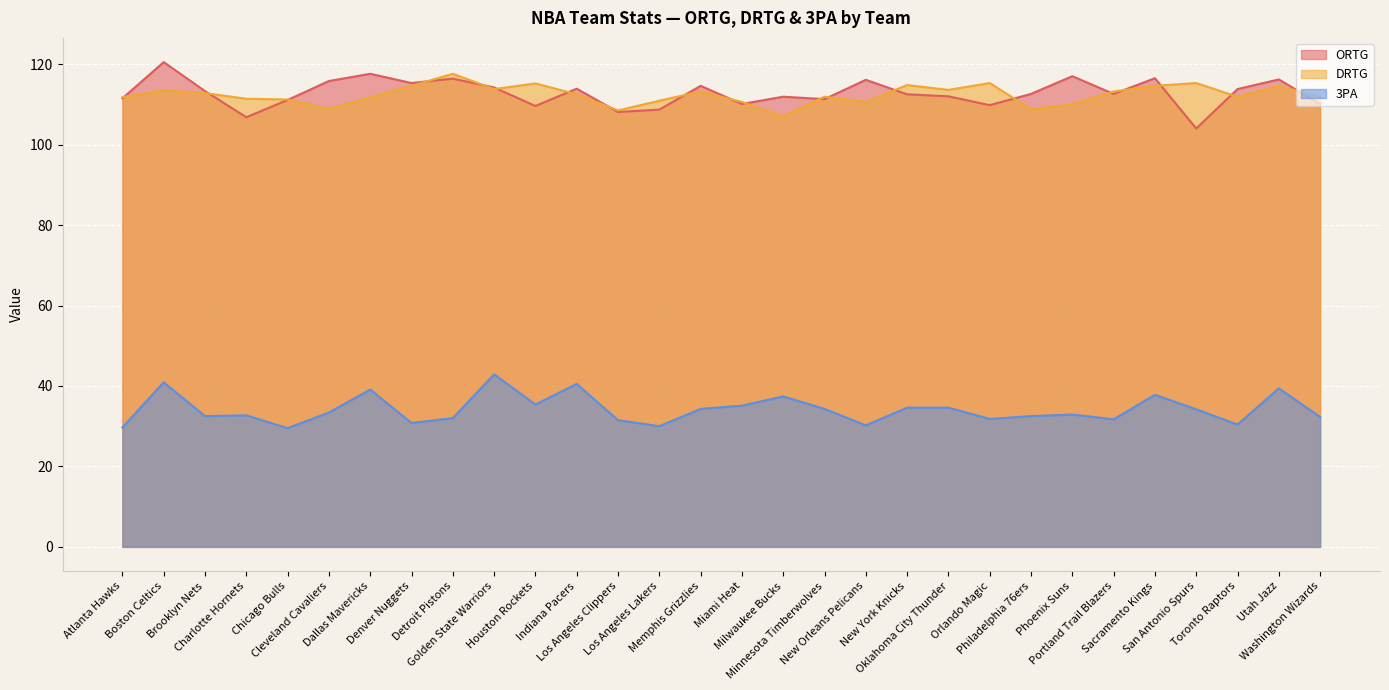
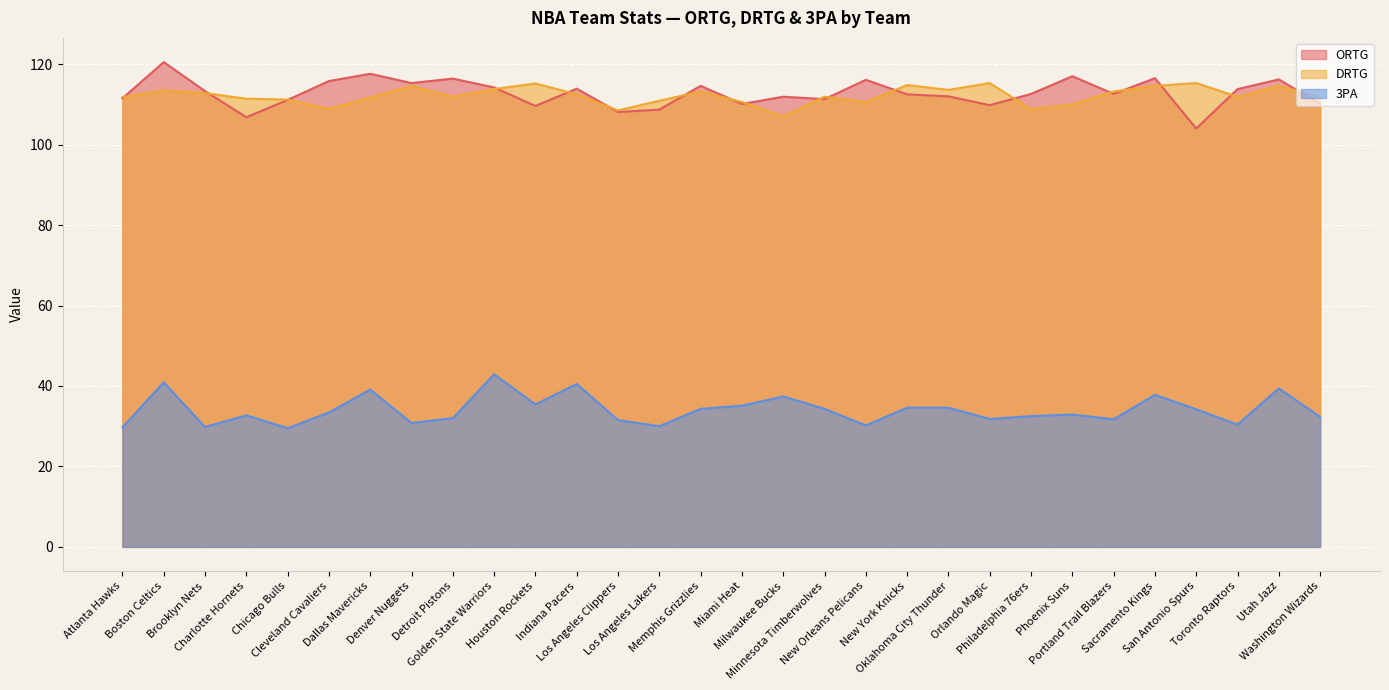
  {
    "ORTG": {
      "Boston Celtics": 121,
      "Charlotte Hornets": 107,
      "Cleveland Cavaliers": 116,
      "Dallas Mavericks": 118,
      "Denver Nuggets": 115,
      "Detroit Pistons": 116,
      "Houston Rockets": 110,
      "Indiana Pacers": 114,
      "Los Angeles Lakers": 109,
      "Memphis Grizzlies": 115,
      "Milwaukee Bucks": 112,
      "New Orleans Pelicans": 116,
      "New York Knicks": 113,
      "Oklahoma City Thunder": 112,
      "Orlando Magic": 110,
      "Philadelphia 76ers": 113,
      "Phoenix Suns": 117,
      "Sacramento Kings": 117,
      "San Antonio Spurs": 104,
      "Toronto Raptors": 114,
      "Utah Jazz": 116
    },
    "DRTG": {
      "Boston Celtics": 114,
      "Charlotte Hornets": 111,
      "Cleveland Cavaliers": 109,
      "Dallas Mavericks": 112,
      "Denver Nuggets": 115,
-     "Detroit Pistons": 118,
+     "Detroit Pistons": 112,
      "Houston Rockets": 115,
      "Indiana Pacers": 113,
      "Los Angeles Lakers": 111,
      "Memphis Grizzlies": 113,
      "Milwaukee Bucks": 107,
      "New Orleans Pelicans": 111,
      "New York Knicks": 115,
      "Oklahoma City Thunder": 114,
      "Orlando Magic": 115,
      "Philadelphia 76ers": 109,
      "Phoenix Suns": 110,
      "Sacramento Kings": 115,
      "San Antonio Spurs": 115,
      "Toronto Raptors": 112,
      "Utah Jazz": 115
    },
    "3PA": {
      "Atlanta Hawks": 30,
      "Boston Celtics": 41,
-     "Brooklyn Nets": 33,
+     "Brooklyn Nets": 30,
      "Charlotte Hornets": 33,
      "Chicago Bulls": 30,
      "Cleveland Cavaliers": 33,
      "Dallas Mavericks": 39,
      "Denver Nuggets": 31,
      "Detroit Pistons": 32,
      "Golden State Warriors": 43,
      "Houston Rockets": 35,
      "Indiana Pacers": 41,
      "Los Angeles Clippers": 32,
      "Los Angeles Lakers": 30,
      "Memphis Grizzlies": 34,
      "Miami Heat": 35,
      "Milwaukee Bucks": 37,
      "Minnesota Timberwolves": 34,
      "New Orleans Pelicans": 30,
      "New York Knicks": 35,
      "Oklahoma City Thunder": 35,
      "Orlando Magic": 32,
      "Philadelphia 76ers": 33,
      "Phoenix Suns": 33,
      "Portland Trail Blazers": 32,
      "Sacramento Kings": 38,
      "San Antonio Spurs": 34,
      "Toronto Raptors": 30,
      "Utah Jazz": 39,
      "Washington Wizards": 32
    }
  }
